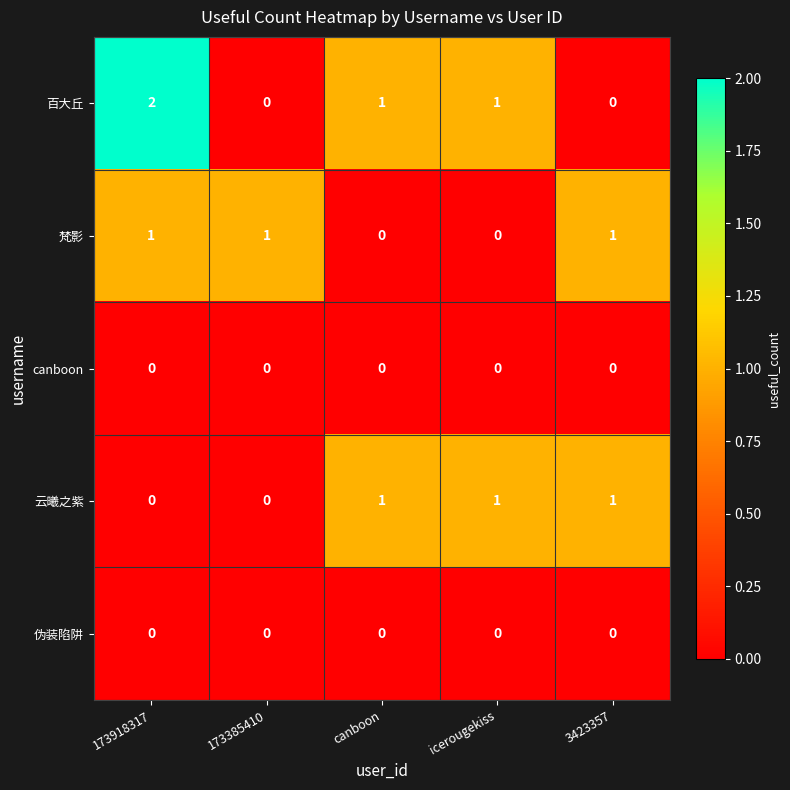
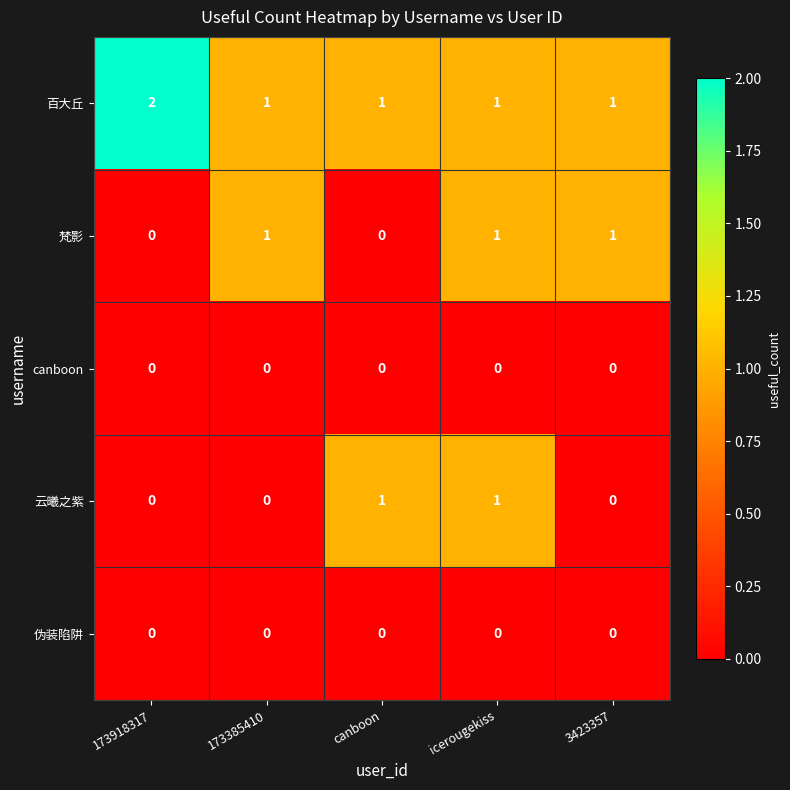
  {
    "百大丘": {
      "173918317": 2,
-     "173385410": 0,
+     "173385410": 1,
      "canboon": 1,
      "icerougekiss": 1,
-     "3423357": 0
+     "3423357": 1
    },
    "梵影": {
-     "173918317": 1,
+     "173918317": 0,
      "173385410": 1,
      "canboon": 0,
-     "icerougekiss": 0,
+     "icerougekiss": 1,
      "3423357": 1
    },
    "canboon": {
      "173918317": 0,
      "173385410": 0,
      "canboon": 0,
      "icerougekiss": 0,
      "3423357": 0
    },
    "云曦之紫": {
      "173918317": 0,
      "173385410": 0,
      "canboon": 1,
      "icerougekiss": 1,
-     "3423357": 1
+     "3423357": 0
    },
    "伪装陷阱": {
      "173918317": 0,
      "173385410": 0,
      "canboon": 0,
      "icerougekiss": 0,
      "3423357": 0
    }
  }
